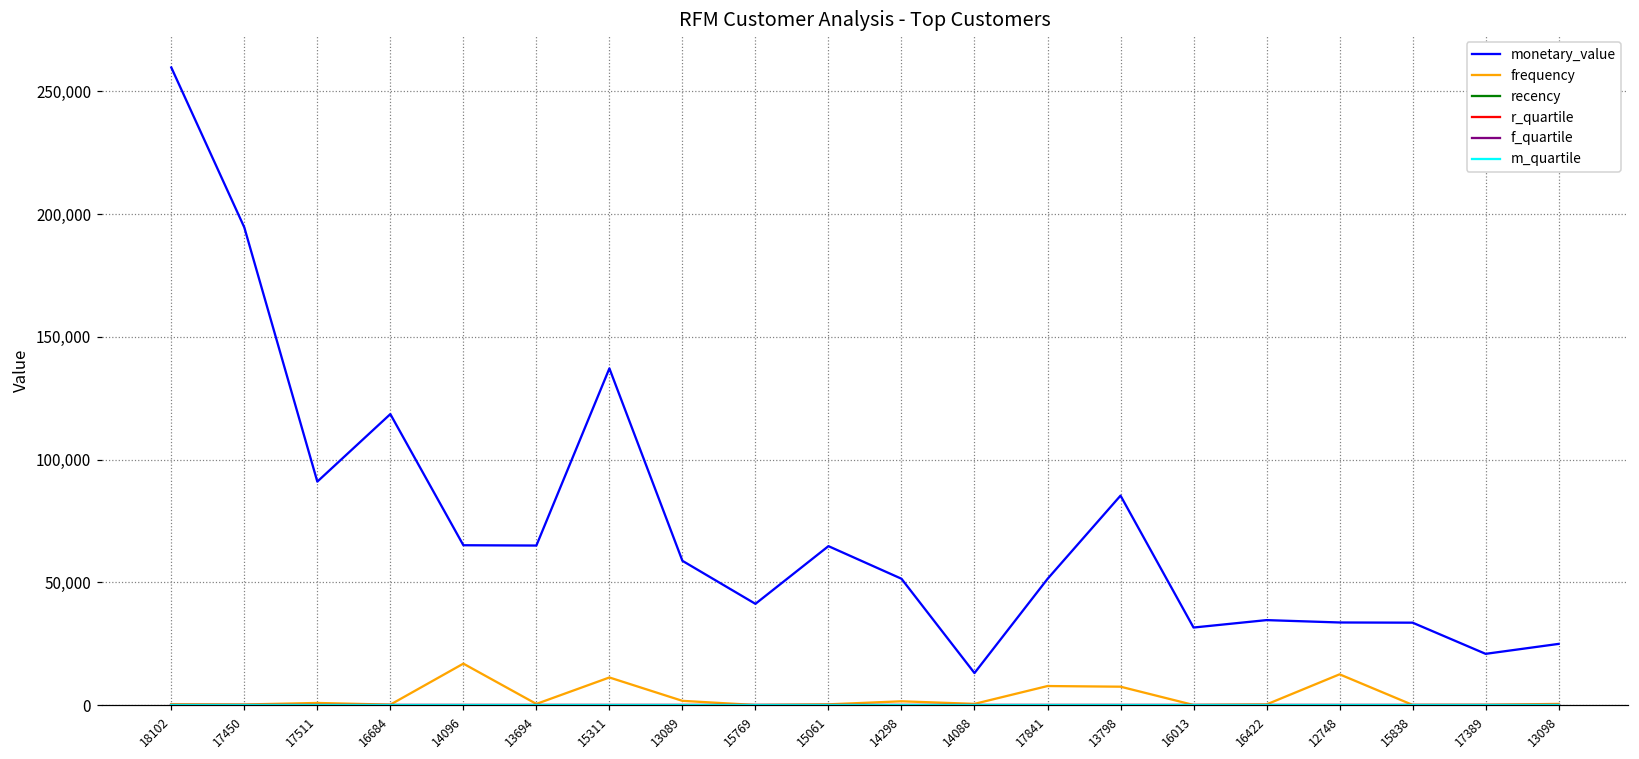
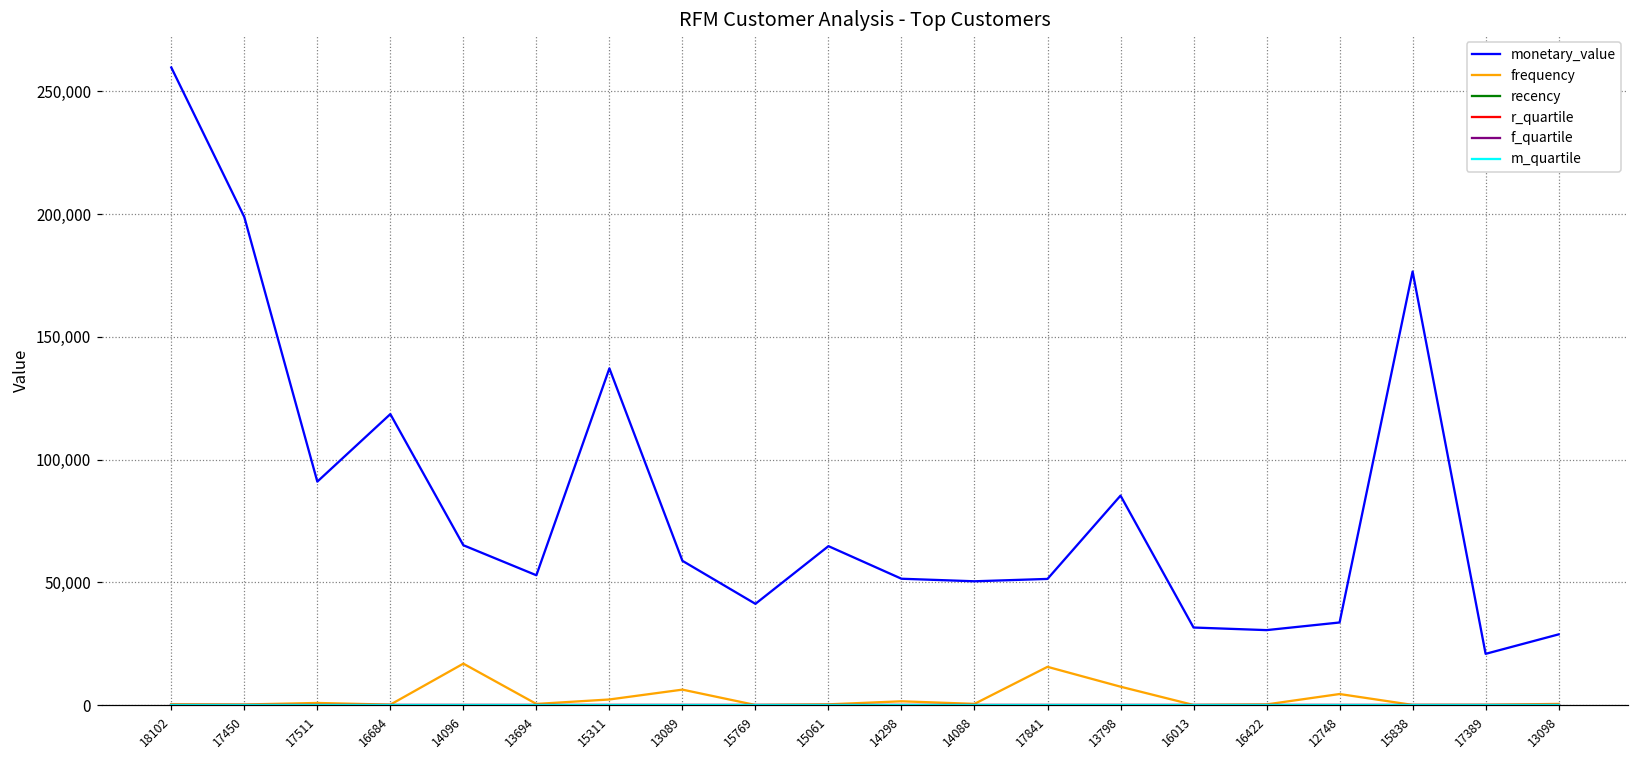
  {
    "monetary_value": {
      "18102": "260,000",
-     "17450": "195,000",
+     "17450": "199,000",
      "17511": "91,000",
      "16684": "119,000",
      "14096": "65,000",
-     "13694": "65,000",
+     "13694": "53,000",
      "15311": "137,000",
      "13089": "59,000",
      "15769": "41,000",
      "15061": "65,000",
      "14298": "52,000",
-     "14088": "13,000",
+     "14088": "50,000",
      "17841": "51,000",
      "13798": "85,000",
      "16013": "32,000",
-     "16422": "35,000",
+     "16422": "31,000",
      "12748": "34,000",
-     "15838": "34,000",
+     "15838": "177,000",
      "17389": "21,000",
-     "13098": "25,000"
+     "13098": "29,000"
    },
    "frequency": {
      "14096": "17,000",
-     "15311": "11,000",
-     "13089": "2,000",
+     "15311": "2,000",
+     "13089": "6,000",
      "14298": "2,000",
-     "17841": "8,000",
+     "17841": "16,000",
      "13798": "8,000",
-     "12748": "13,000"
+     "12748": "5,000"
    },
    "m_quartile": {
      "14096": "0",
      "15311": "0",
      "13089": "0",
      "14298": "0",
      "17841": "0",
      "13798": "0",
      "12748": "0"
    }
  }
